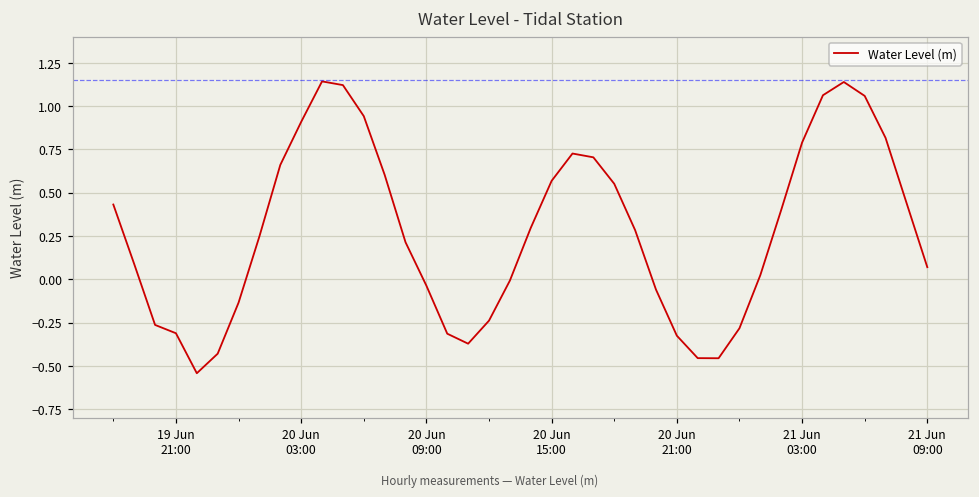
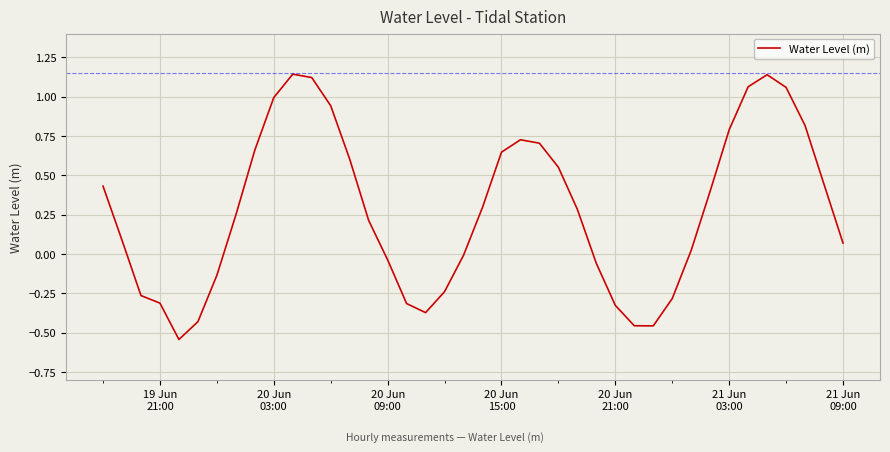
  {
    "19 Jun 21:00": -0.31,
-   "20 Jun 03:00": 0.91,
+   "20 Jun 03:00": 0.99,
    "20 Jun 09:00": -0.04,
-   "20 Jun 15:00": 0.57,
+   "20 Jun 15:00": 0.65,
    "20 Jun 21:00": -0.33,
    "21 Jun 03:00": 0.79,
    "21 Jun 09:00": 0.07
  }
